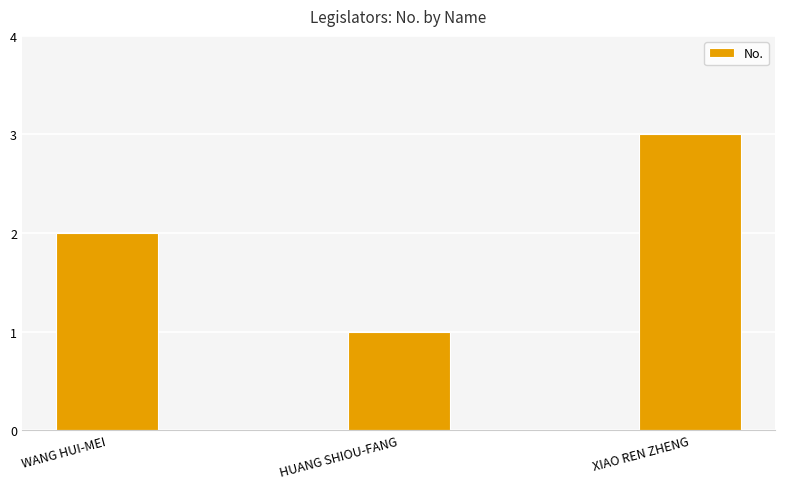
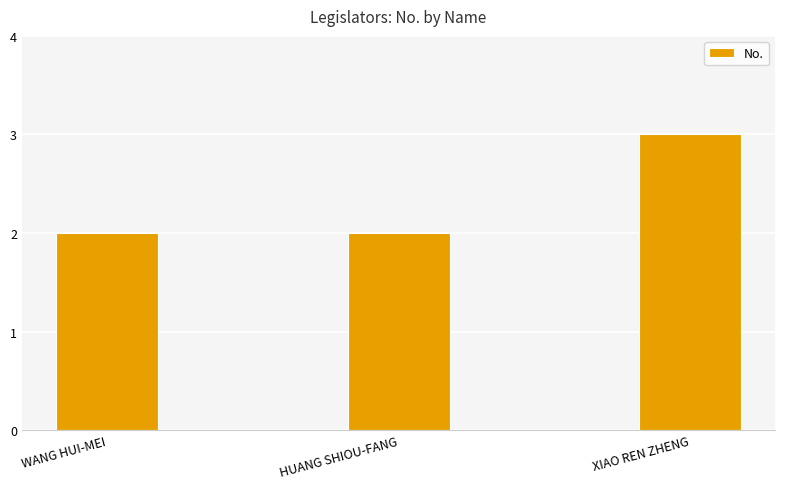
  {
    "WANG HUI-MEI": 2,
-   "HUANG SHIOU-FANG": 1,
+   "HUANG SHIOU-FANG": 2,
    "XIAO REN ZHENG": 3
  }
